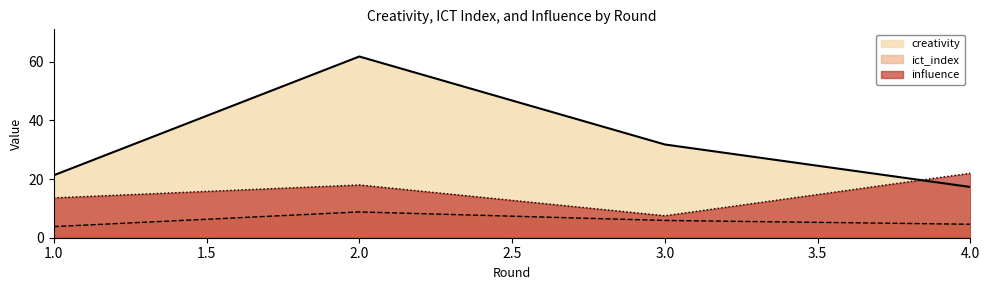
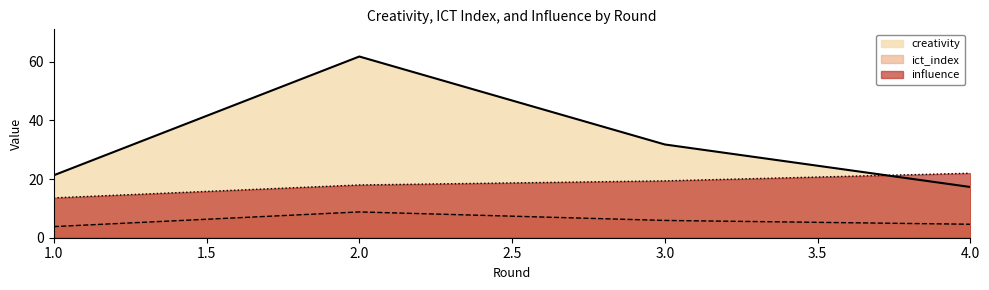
  {
    "influence": {
      "1.0": 14,
      "2.0": 18,
-     "3.0": 8,
+     "3.0": 19,
      "4.0": 22
    }
  }
